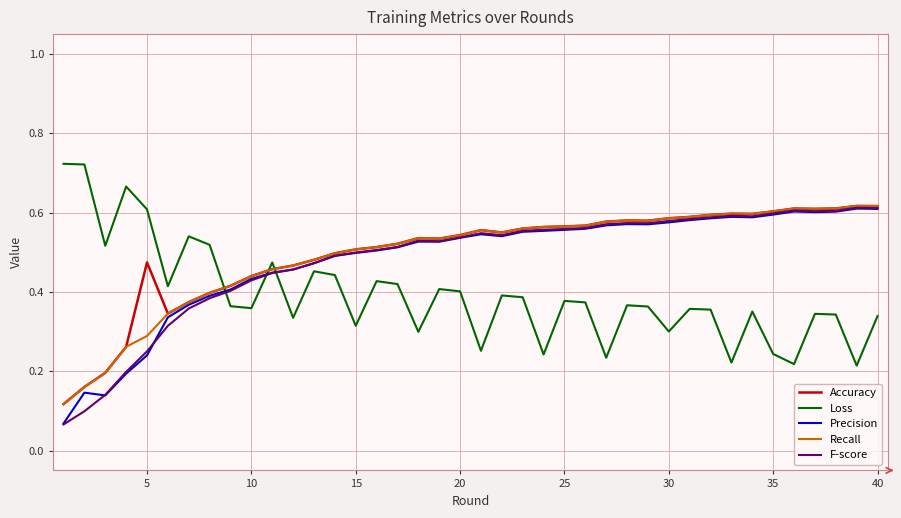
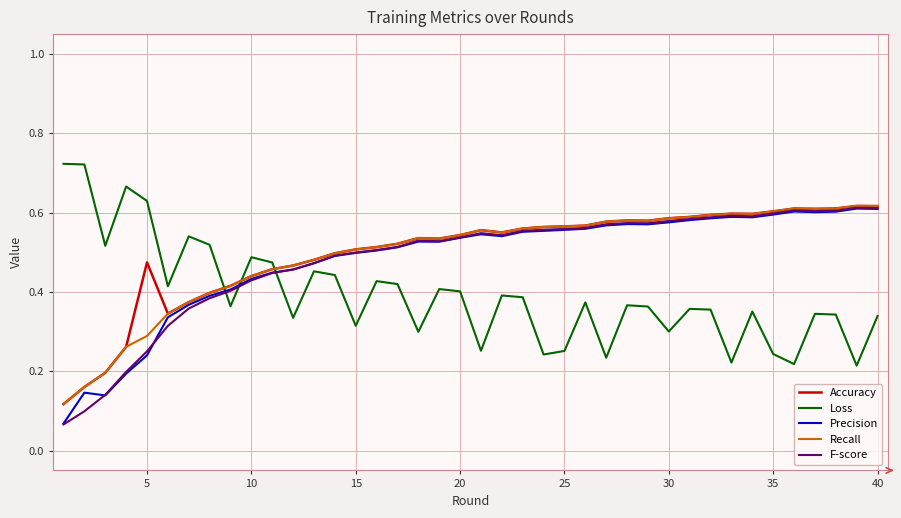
  {
    "Accuracy": {
      "5": 0.47
    },
    "Loss": {
-     "5": 0.61,
-     "10": 0.36,
+     "5": 0.63,
+     "10": 0.49,
      "15": 0.31,
      "20": 0.40,
-     "25": 0.38,
+     "25": 0.25,
      "30": 0.30,
      "35": 0.24,
      "40": 0.34
    },
    "Precision": {
      "5": 0.24
    },
    "Recall": {
      "5": 0.29
    },
    "F-score": {
      "5": 0.25
    }
  }
